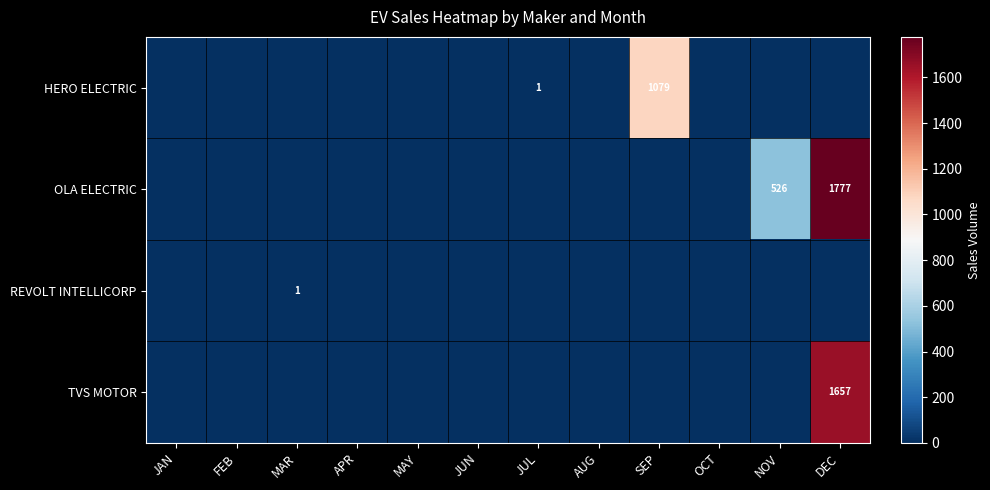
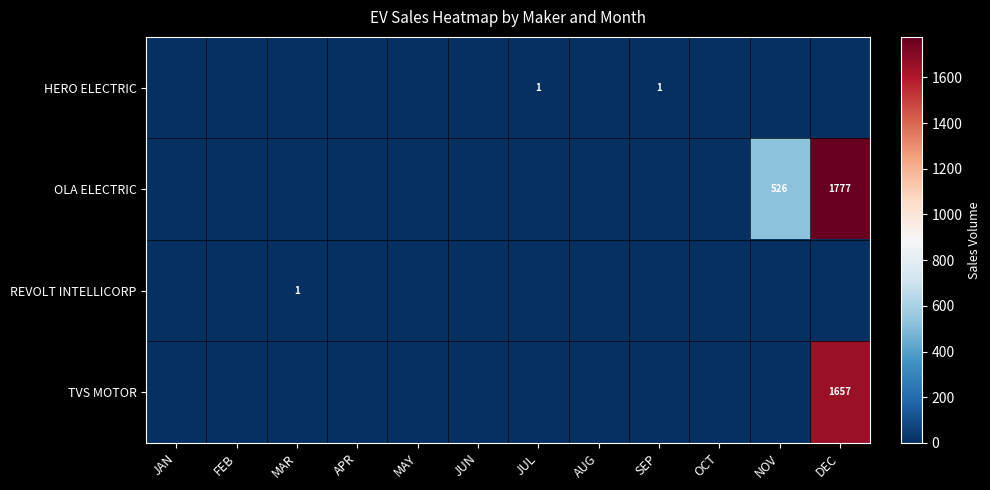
  {
    "HERO ELECTRIC": {
      "JUL": 1,
-     "SEP": 1079
+     "SEP": 1
    },
    "OLA ELECTRIC": {
      "NOV": 526,
      "DEC": 1777
    },
    "REVOLT INTELLICORP": {
      "MAR": 1
    },
    "TVS MOTOR": {
      "DEC": 1657
    }
  }
